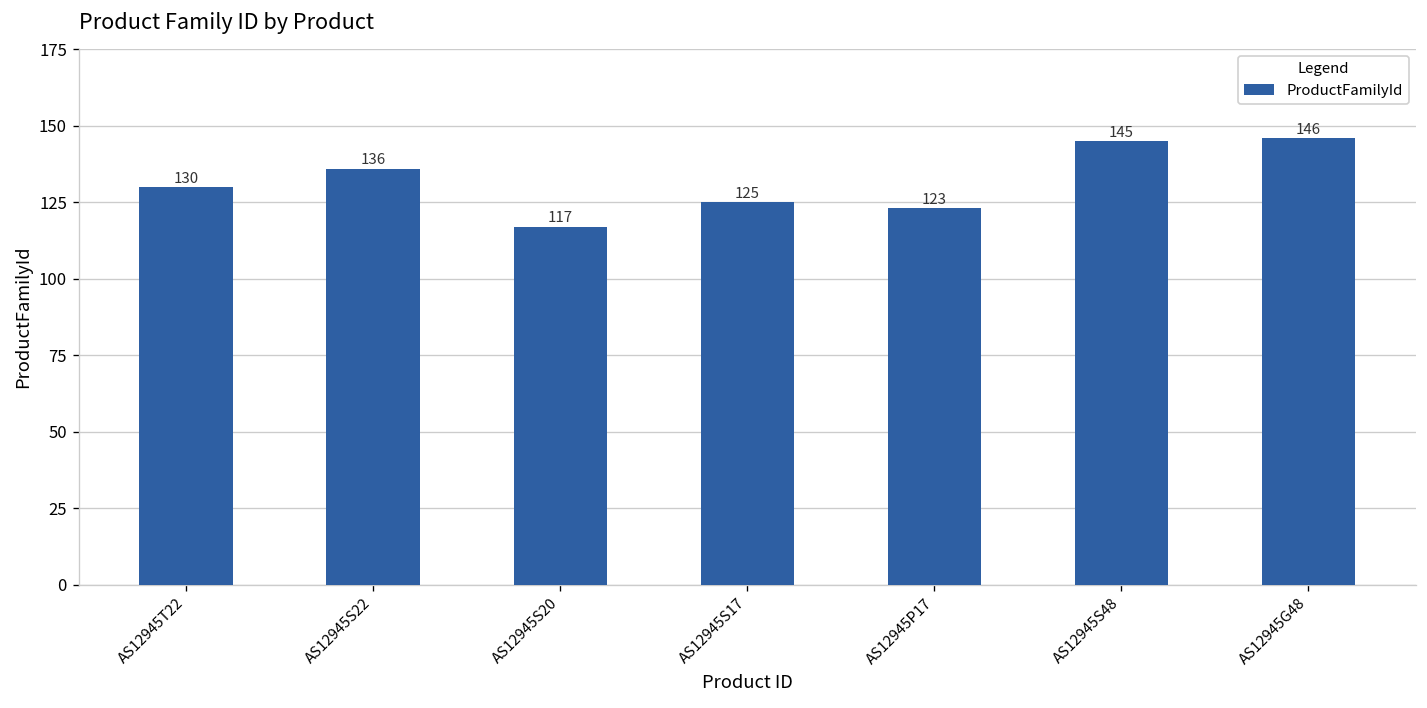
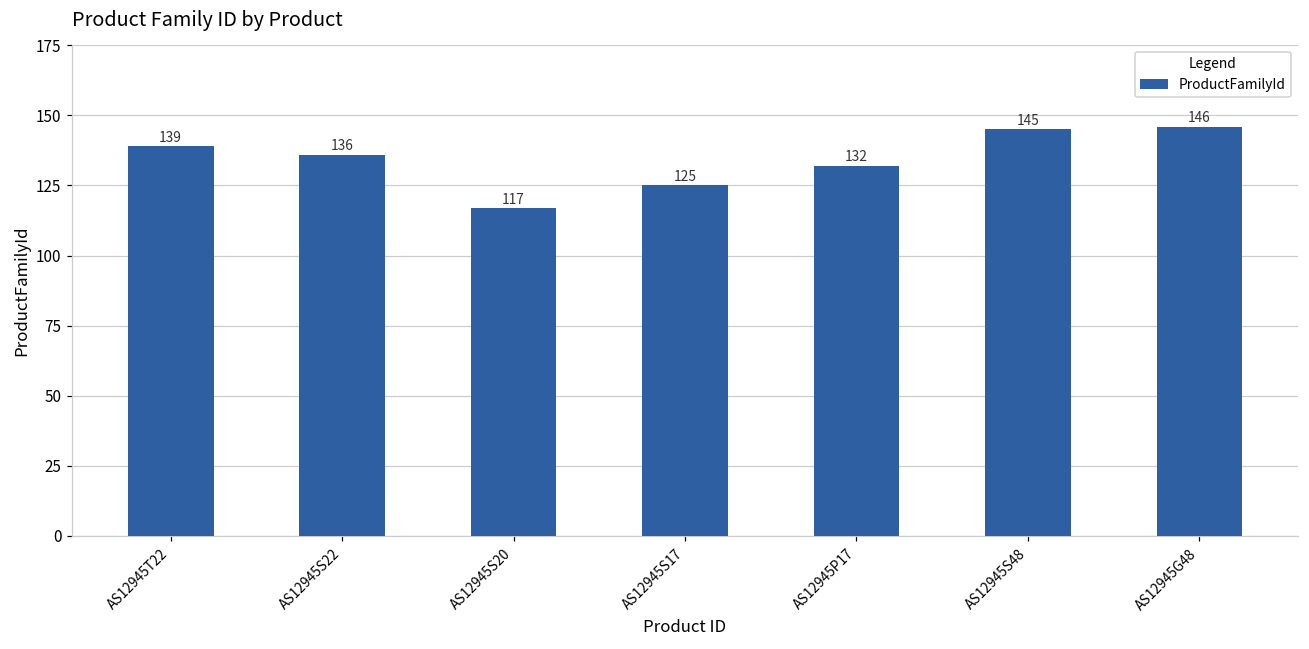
  {
-   "AS12945T22": 130,
+   "AS12945T22": 139,
    "AS12945S22": 136,
    "AS12945S20": 117,
    "AS12945S17": 125,
-   "AS12945P17": 123,
+   "AS12945P17": 132,
    "AS12945S48": 145,
    "AS12945G48": 146
  }
